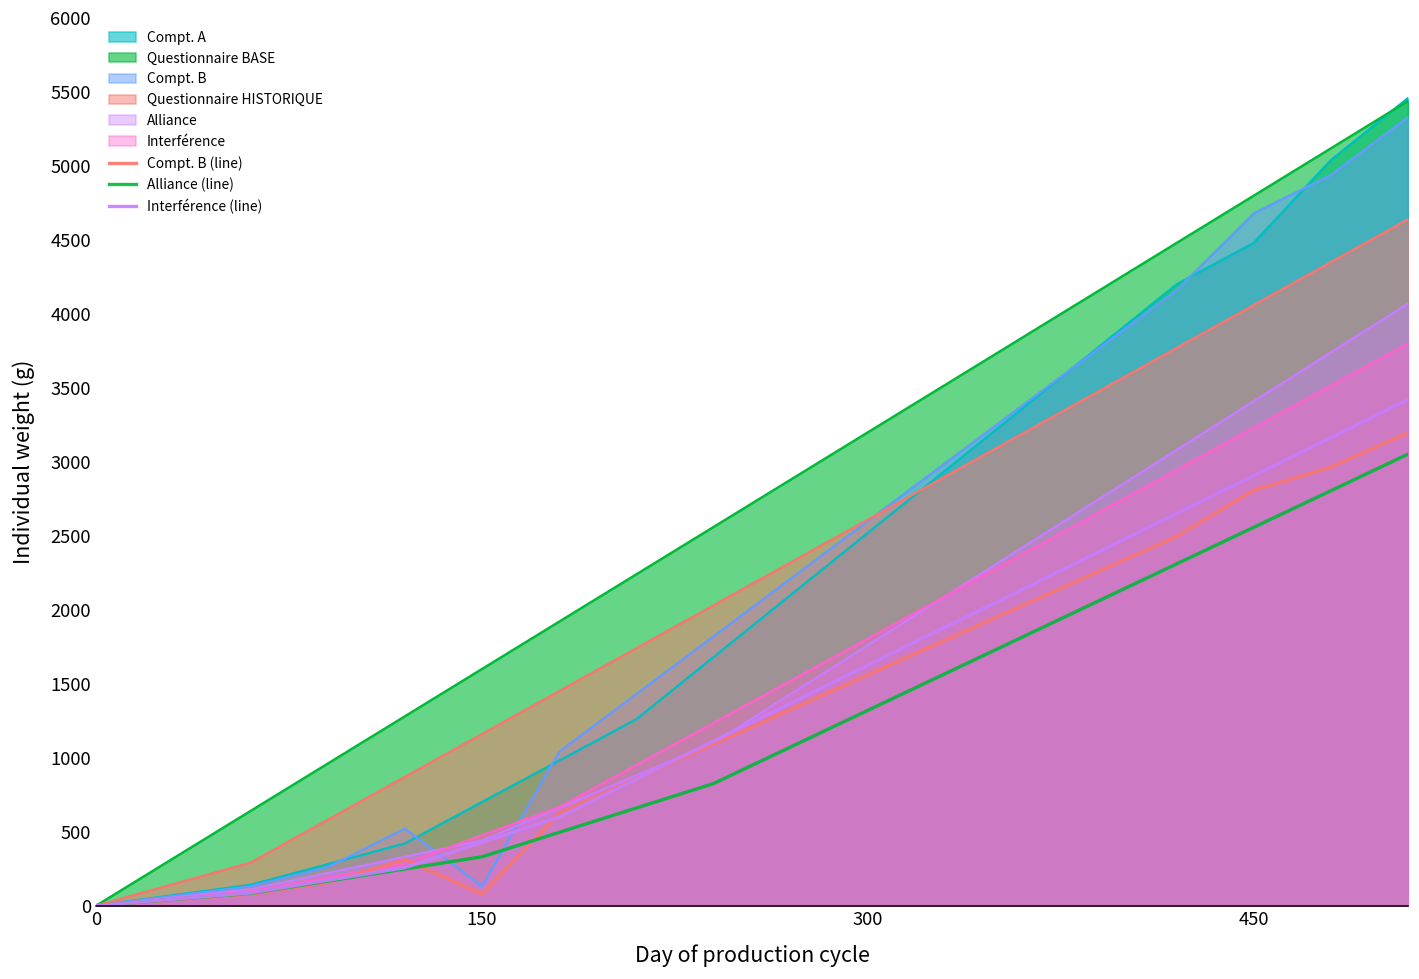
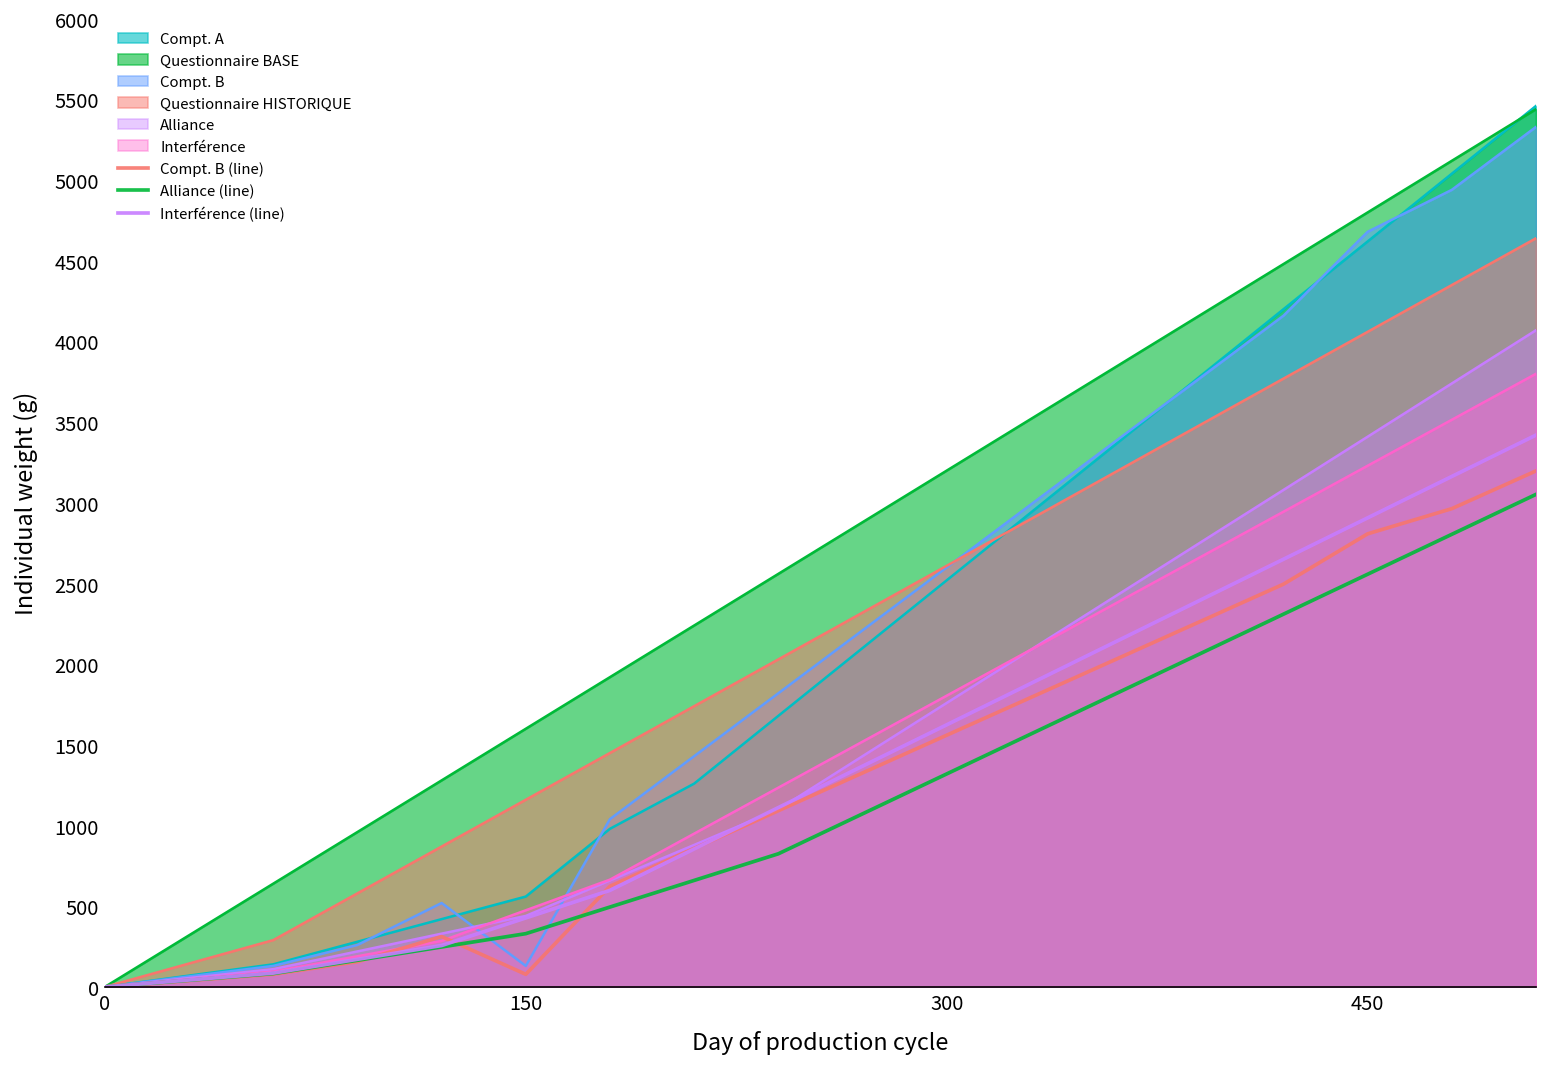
  {
    "Compt. A": {
-     "150": 700,
+     "150": 560,
      "300": 2520,
-     "450": 4480
+     "450": 4620
    },
    "Compt. B": {
      "150": 130,
      "450": 4680
    }
  }
